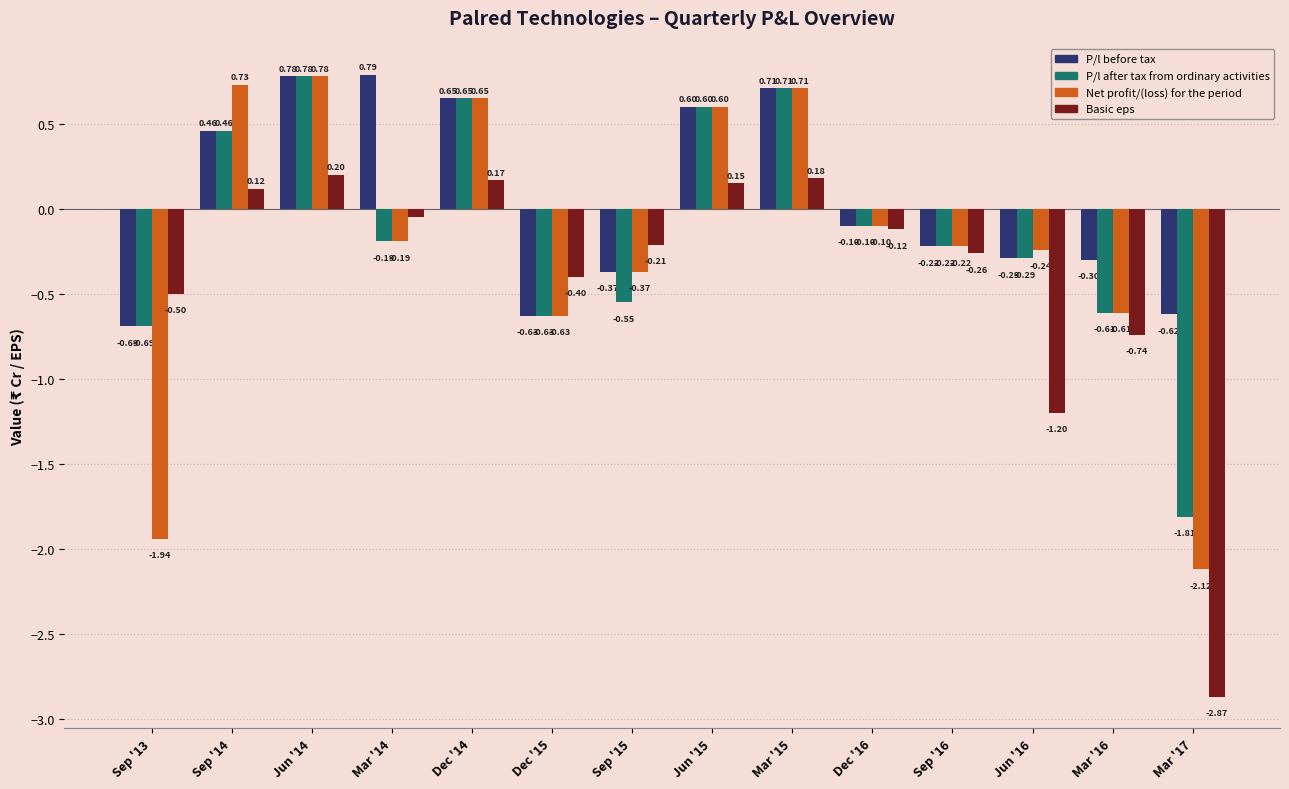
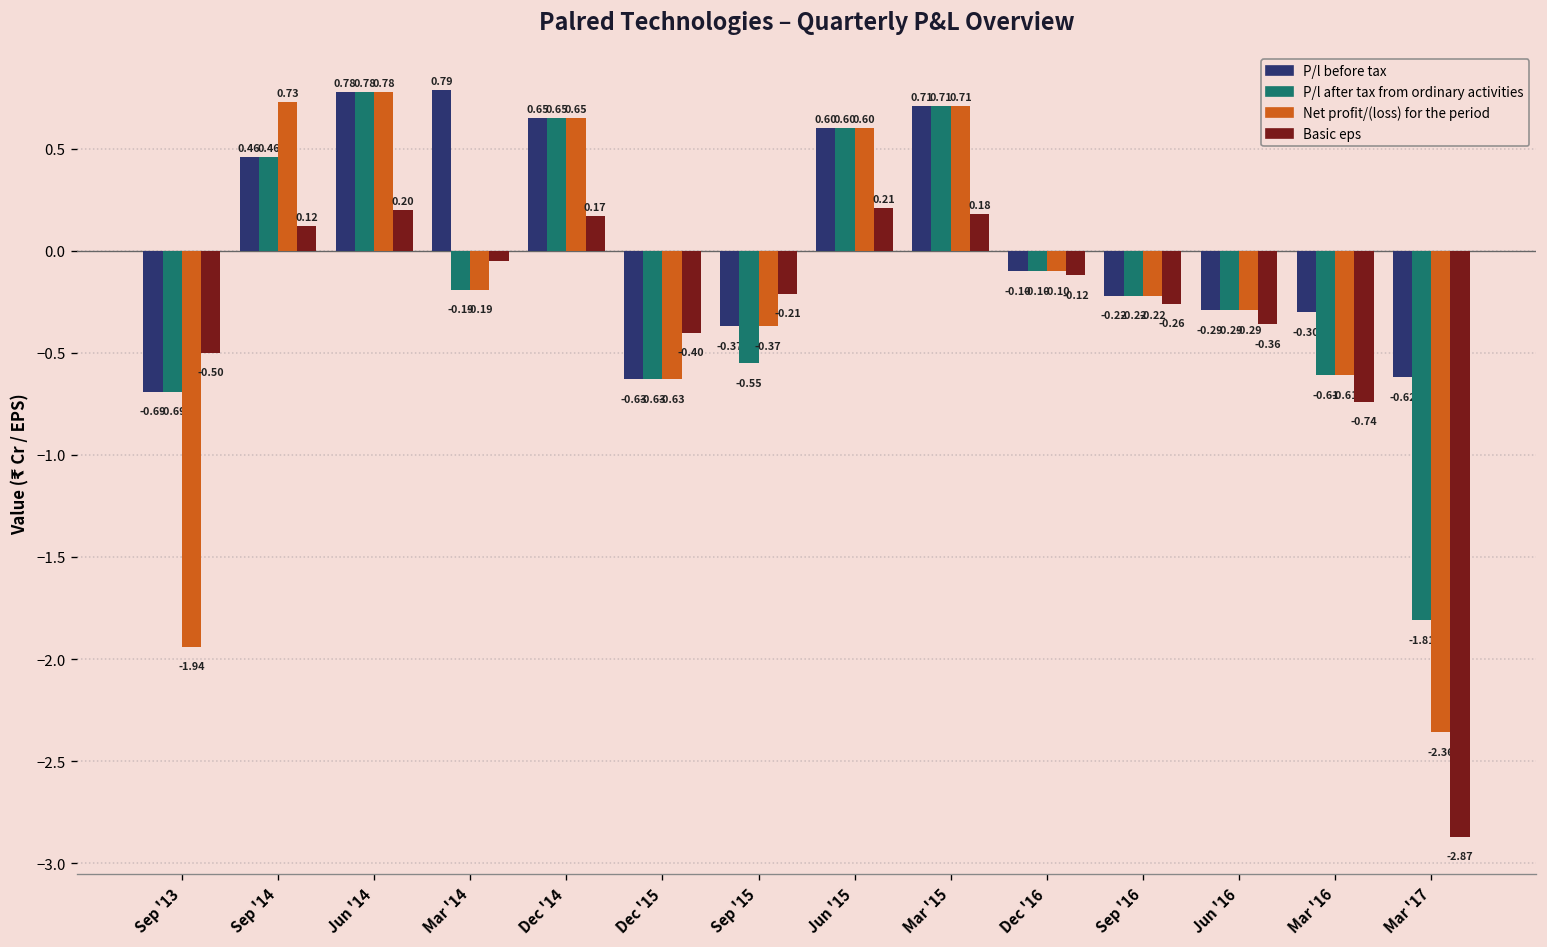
  {
    "P/l before tax": {
      "Jun '14": 0.78,
      "Mar '14": 0.79,
      "Dec '14": 0.65,
      "Sep '15": -0.37,
      "Jun '15": 0.60,
      "Mar '16": -0.30,
      "Mar '17": -0.62
    },
    "P/l after tax from ordinary activities": {
      "Jun '14": 0.78,
      "Dec '14": 0.65,
      "Sep '15": -0.55,
      "Jun '15": 0.60,
      "Mar '17": -1.81
    },
    "Net profit/(loss) for the period": {
      "Sep '13": -1.94,
      "Sep '14": 0.73,
      "Jun '14": 0.78,
      "Dec '14": 0.65,
      "Sep '15": -0.37,
      "Jun '15": 0.60,
-     "Jun '16": -0.24,
-     "Mar '17": -2.12
+     "Jun '16": -0.29,
+     "Mar '17": -2.36
    },
    "Basic eps": {
      "Sep '13": -0.50,
      "Sep '14": 0.12,
      "Jun '14": 0.20,
      "Dec '14": 0.17,
      "Dec '15": -0.40,
      "Sep '15": -0.21,
-     "Jun '15": 0.15,
+     "Jun '15": 0.21,
      "Mar '15": 0.18,
      "Sep '16": -0.26,
-     "Jun '16": -1.20,
+     "Jun '16": -0.36,
      "Mar '16": -0.74,
      "Mar '17": -2.87
    }
  }
